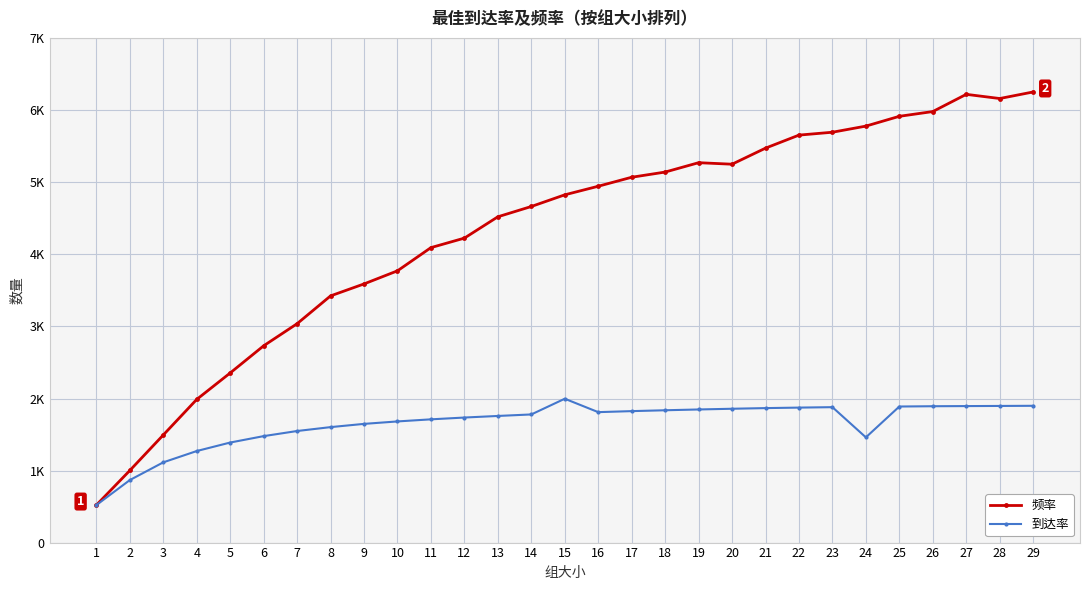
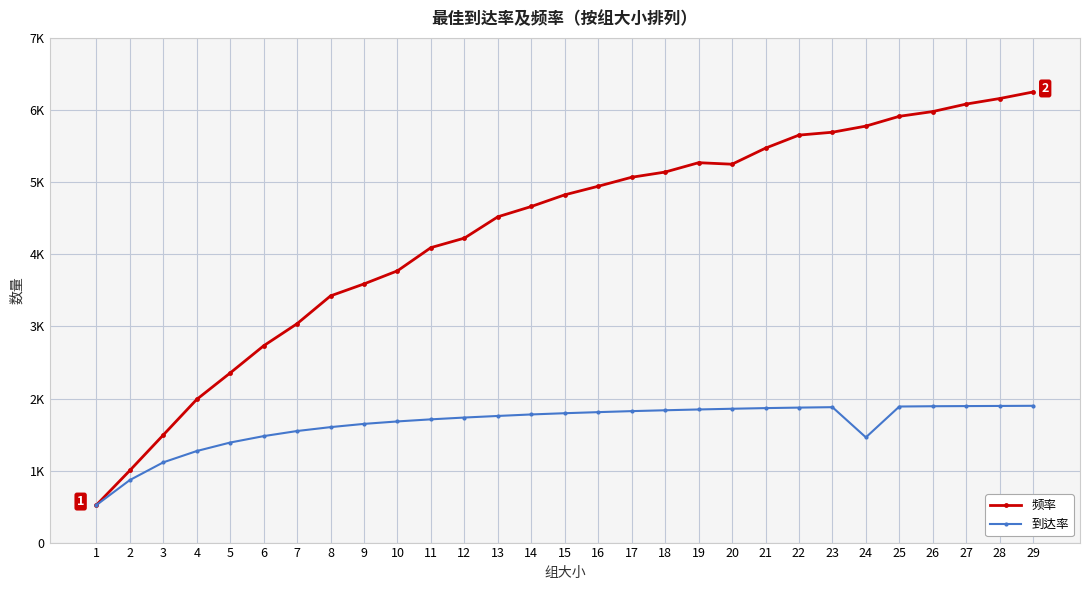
  {
    "频率": {
      "2": 1000,
      "3": 1500,
      "4": 2000,
      "5": 2400,
      "6": 2700,
      "7": 3000,
      "8": 3400,
      "9": 3600,
      "10": 3800,
      "11": 4100,
      "12": 4200,
      "13": 4500,
      "14": 4700,
      "15": 4800,
      "16": 4900,
      "17": 5100,
      "18": 5100,
      "19": 5300,
      "20": 5300,
      "21": 5500,
      "22": 5700,
      "23": 5700,
      "24": 5800,
      "25": 5900,
      "26": 6000,
-     "27": 6200,
+     "27": 6100,
      "28": 6200
    },
    "到达率": {
      "2": 900,
      "3": 1100,
      "4": 1300,
      "5": 1400,
      "6": 1500,
      "7": 1500,
      "8": 1600,
      "9": 1600,
      "10": 1700,
      "11": 1700,
      "12": 1700,
      "13": 1800,
      "14": 1800,
-     "15": 2000,
+     "15": 1800,
      "16": 1800,
      "17": 1800,
      "18": 1800,
      "19": 1800,
      "20": 1900,
      "21": 1900,
      "22": 1900,
      "23": 1900,
      "24": 1500,
      "25": 1900,
      "26": 1900,
      "27": 1900,
      "28": 1900,
      "29": 1900
    }
  }
